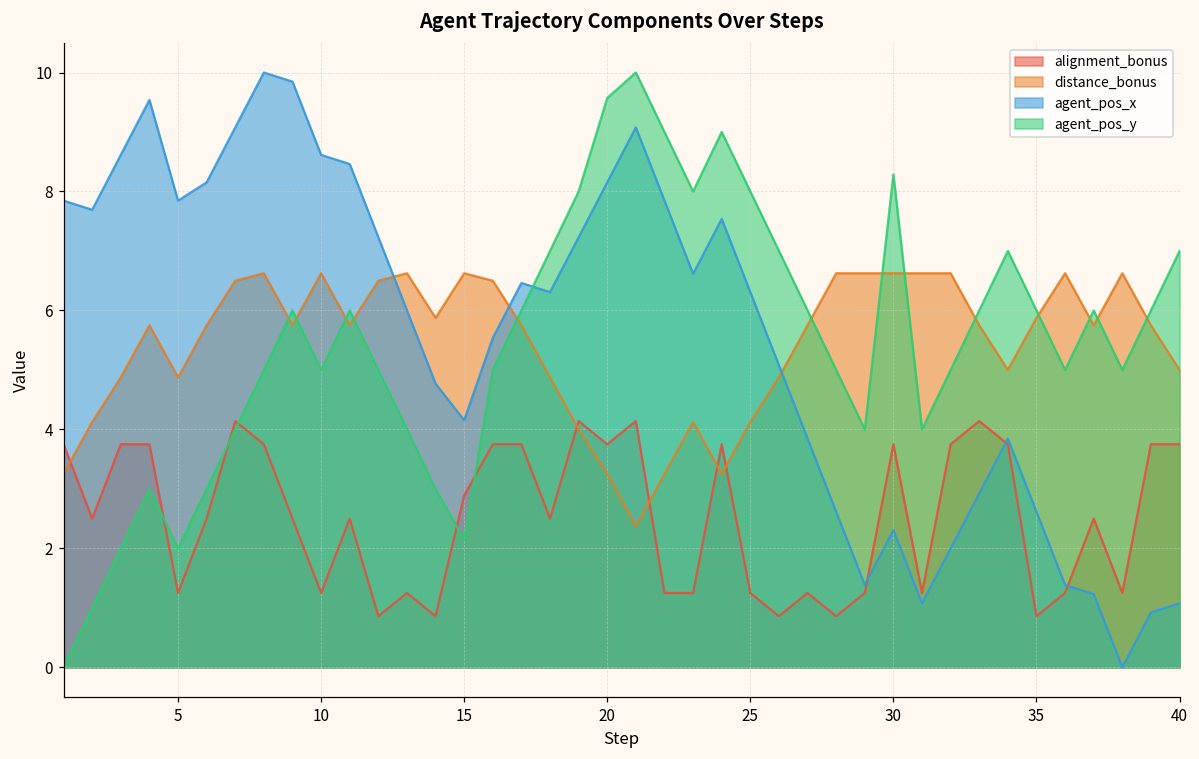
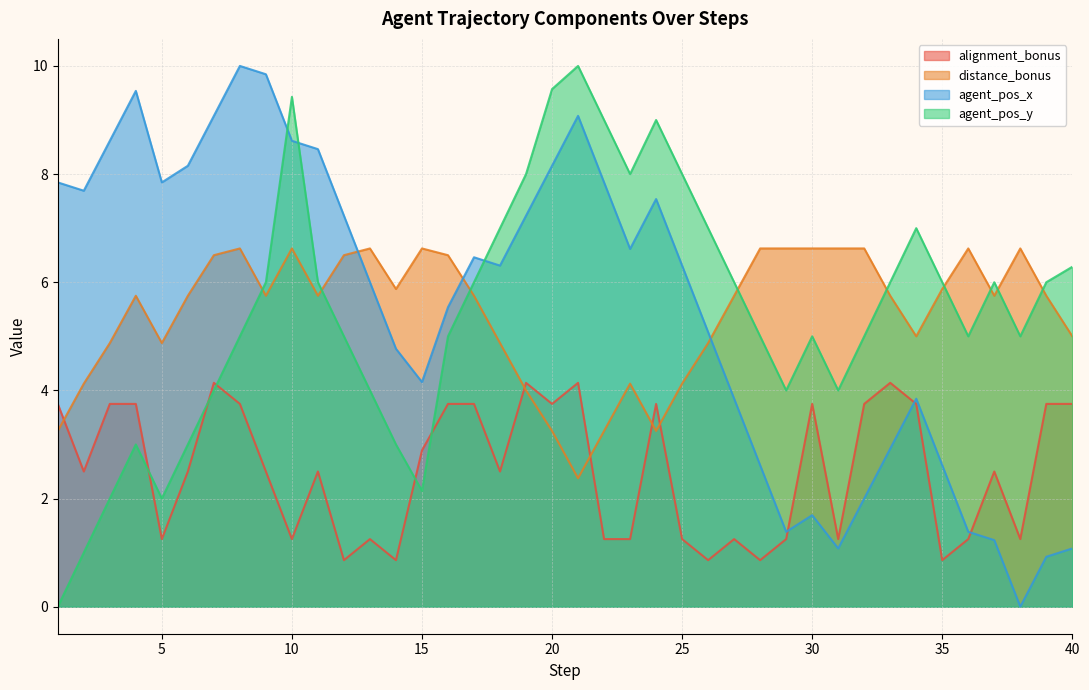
  {
    "agent_pos_x": {
      "5": 7.8,
      "10": 8.6,
      "15": 4.2,
      "20": 8.2,
      "25": 6.3,
-     "30": 2.3,
+     "30": 1.7,
      "35": 2.6,
      "40": 1.1
    },
    "agent_pos_y": {
      "5": 2.0,
-     "10": 5.0,
+     "10": 9.4,
      "15": 2.1,
      "20": 9.6,
      "25": 8.0,
-     "30": 8.3,
+     "30": 5.0,
      "35": 6.0,
-     "40": 7.0
+     "40": 6.3
    }
  }
